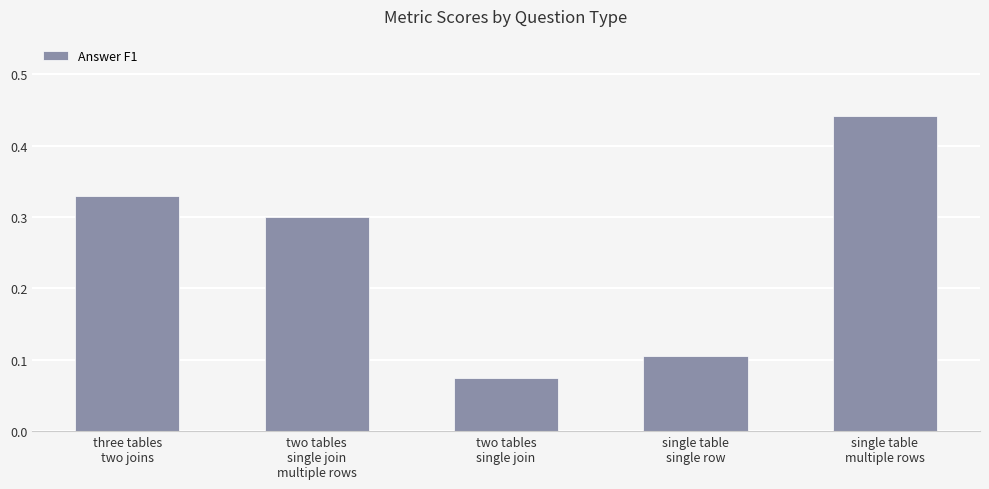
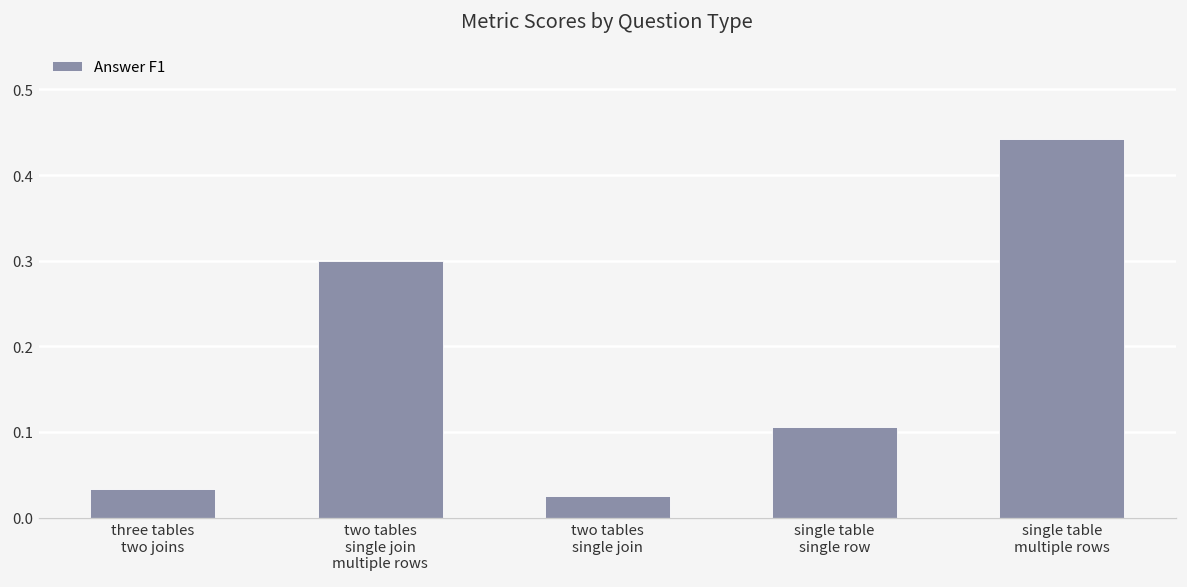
  {
-   "three tables two joins": 0.33,
+   "three tables two joins": 0.03,
    "two tables single join multiple rows": 0.30,
-   "two tables single join": 0.07,
+   "two tables single join": 0.03,
    "single table single row": 0.11,
    "single table multiple rows": 0.44
  }
